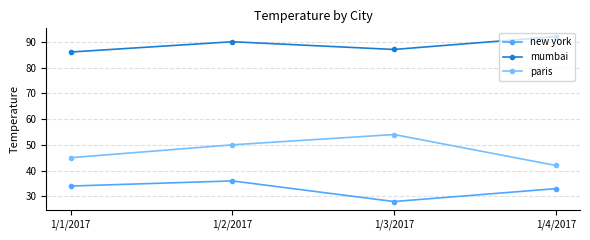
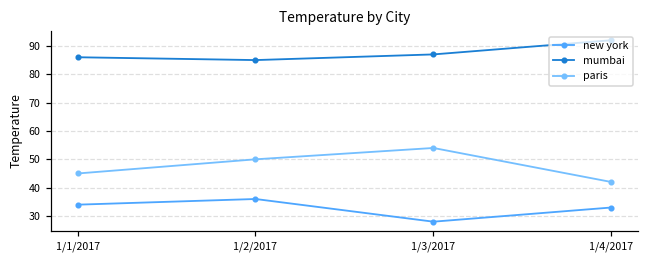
  {
    "mumbai": {
      "1/1/2017": 86,
-     "1/2/2017": 90,
+     "1/2/2017": 85,
      "1/3/2017": 87
    }
  }
